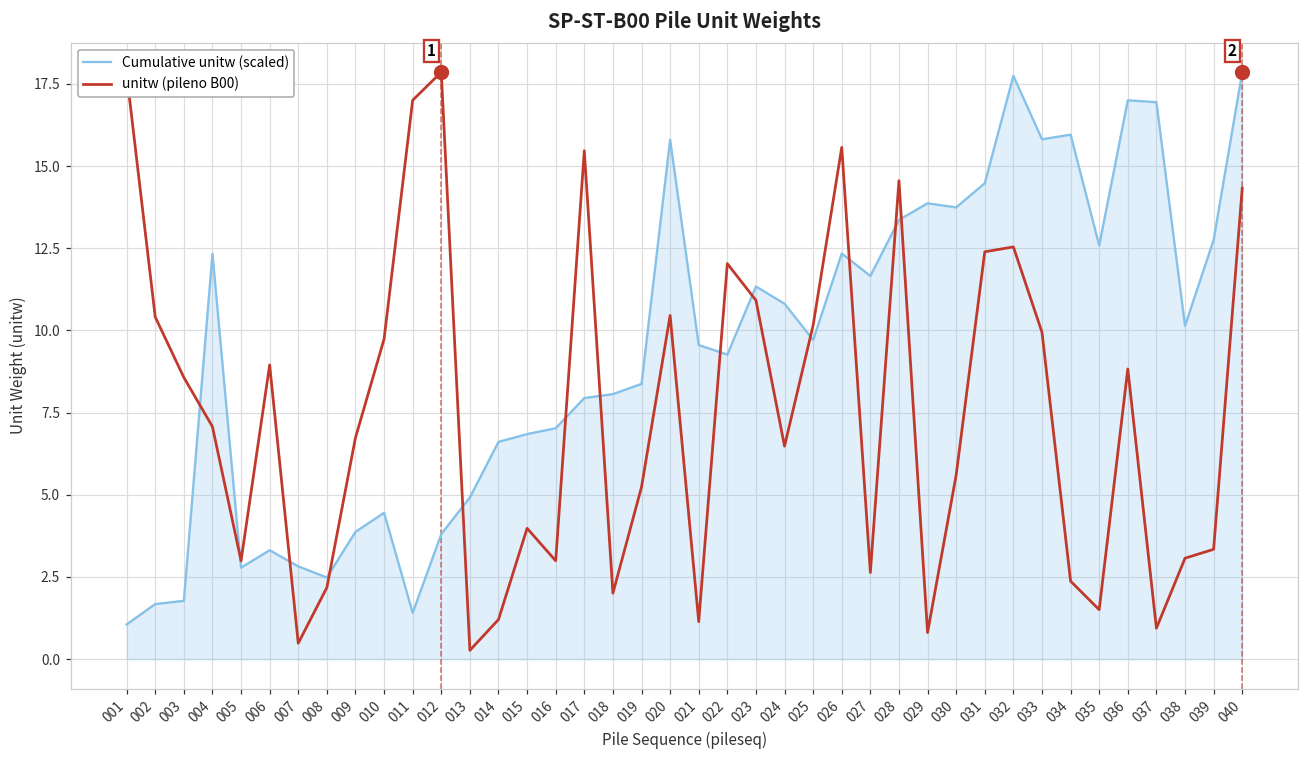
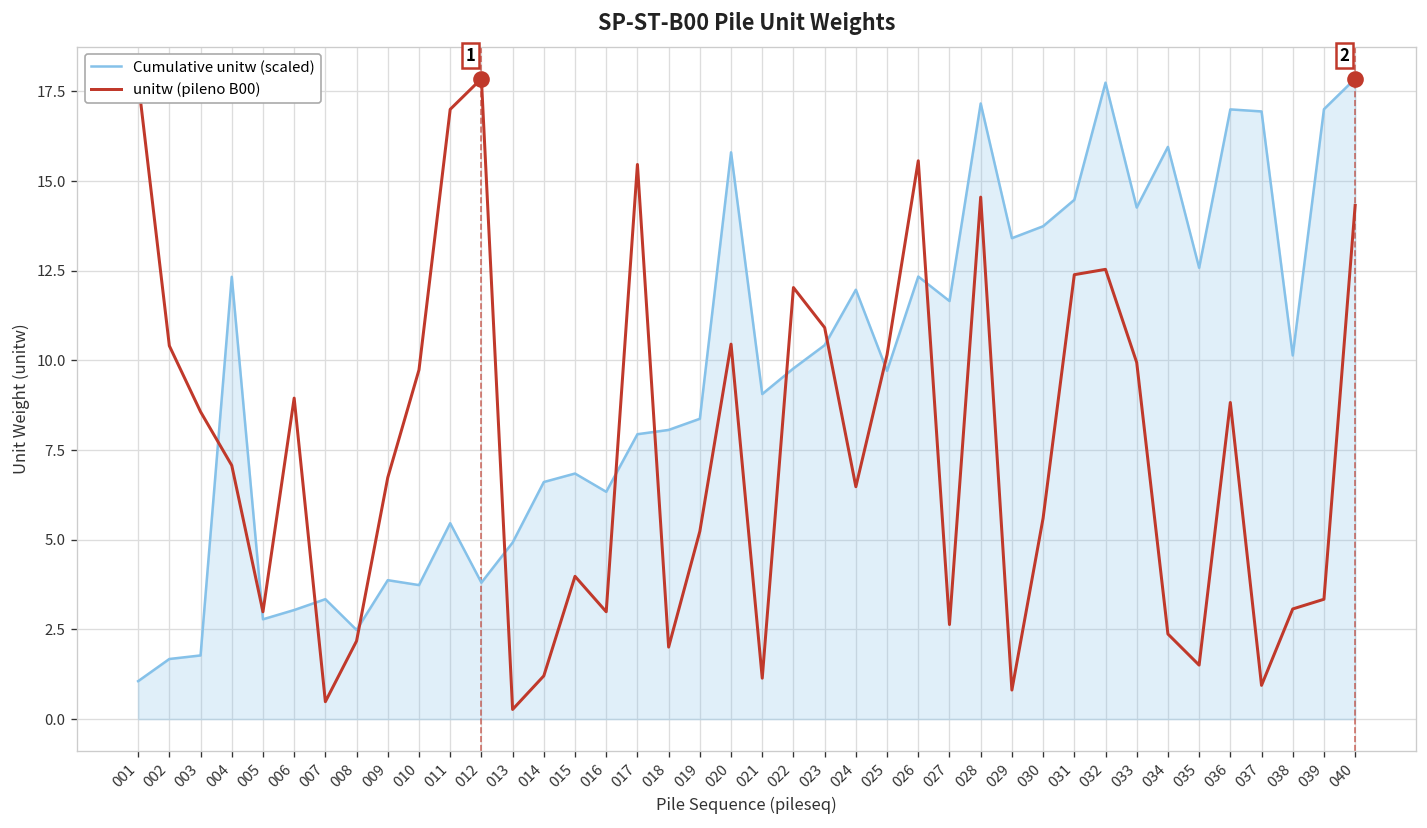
  {
    "Cumulative unitw (scaled)": {
      "001": 1.1,
      "002": 1.7,
      "003": 1.8,
      "004": 12.3,
      "005": 2.8,
-     "006": 3.3,
-     "007": 2.8,
+     "006": 3.0,
+     "007": 3.3,
      "008": 2.5,
      "009": 3.9,
-     "010": 4.5,
-     "011": 1.4,
+     "010": 3.7,
+     "011": 5.5,
      "012": 3.8,
      "013": 4.9,
      "014": 6.6,
      "015": 6.8,
-     "016": 7.0,
+     "016": 6.3,
      "017": 7.9,
      "018": 8.1,
      "019": 8.4,
      "020": 15.8,
-     "021": 9.6,
-     "022": 9.3,
-     "023": 11.3,
-     "024": 10.8,
+     "021": 9.1,
+     "022": 9.8,
+     "023": 10.4,
+     "024": 12.0,
      "025": 9.7,
      "026": 12.3,
      "027": 11.7,
-     "028": 13.4,
-     "029": 13.9,
+     "028": 17.2,
+     "029": 13.4,
      "030": 13.7,
      "031": 14.5,
      "032": 17.7,
-     "033": 15.8,
+     "033": 14.3,
      "034": 16.0,
      "035": 12.6,
      "036": 17.0,
      "037": 16.9,
      "038": 10.1,
-     "039": 12.8
+     "039": 17.0
    }
  }
